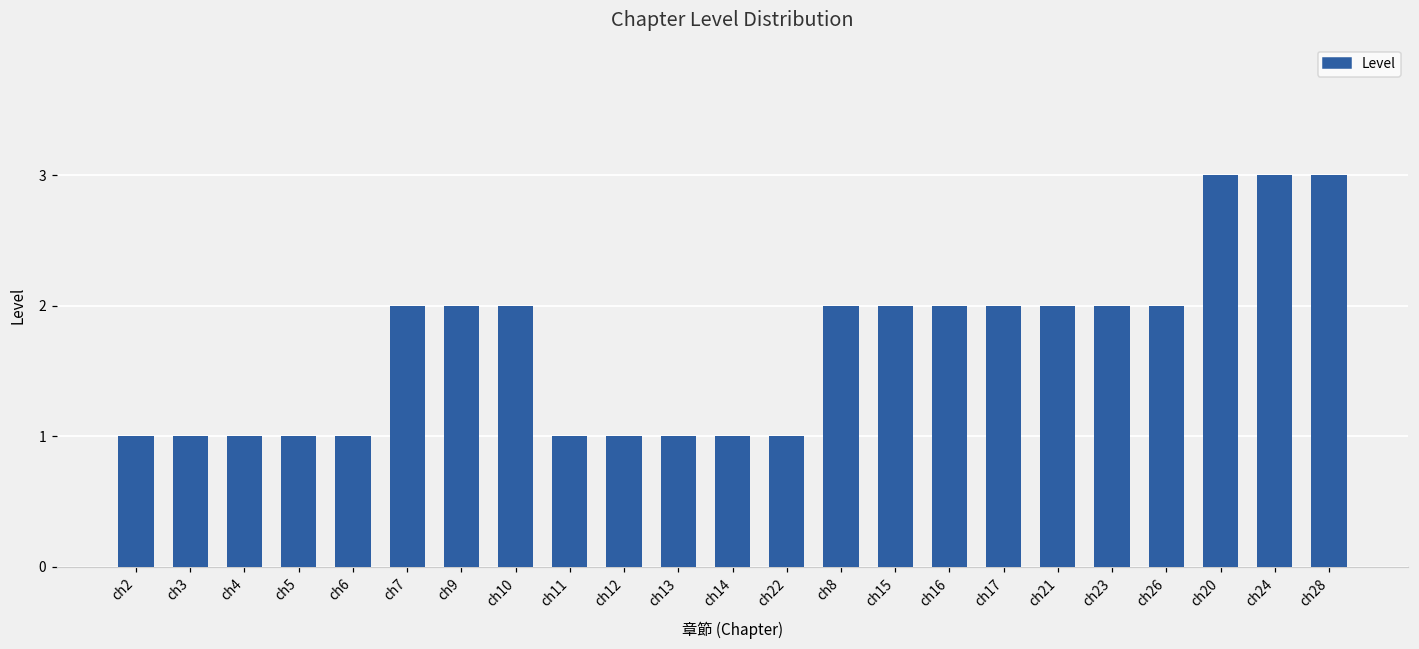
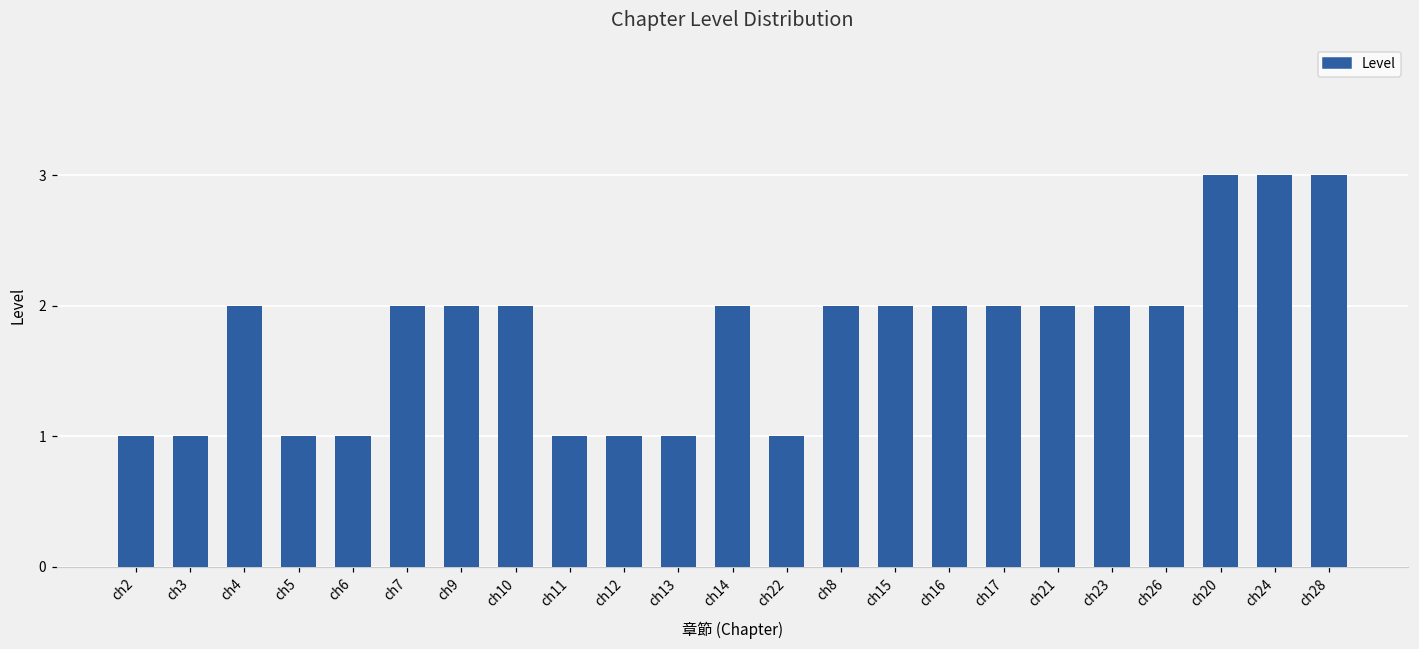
  {
    "ch2": 1,
    "ch3": 1,
-   "ch4": 1,
+   "ch4": 2,
    "ch5": 1,
    "ch6": 1,
    "ch7": 2,
    "ch9": 2,
    "ch10": 2,
    "ch11": 1,
    "ch12": 1,
    "ch13": 1,
-   "ch14": 1,
+   "ch14": 2,
    "ch22": 1,
    "ch8": 2,
    "ch15": 2,
    "ch16": 2,
    "ch17": 2,
    "ch21": 2,
    "ch23": 2,
    "ch26": 2,
    "ch20": 3,
    "ch24": 3,
    "ch28": 3
  }
